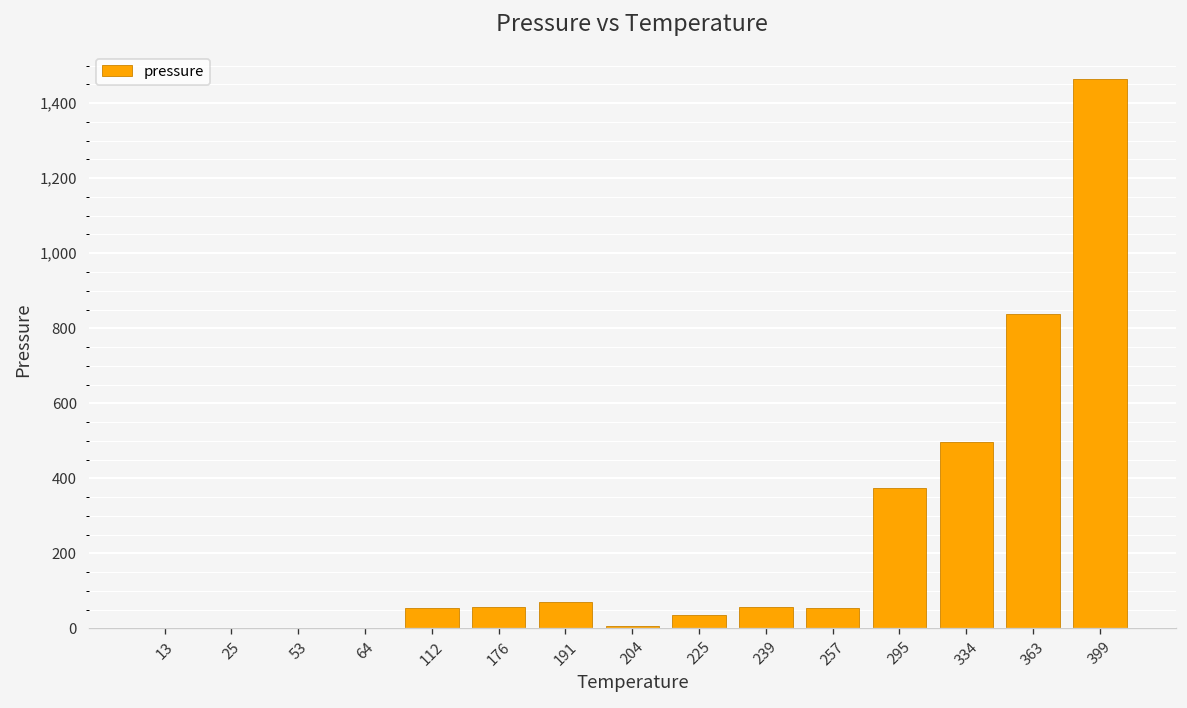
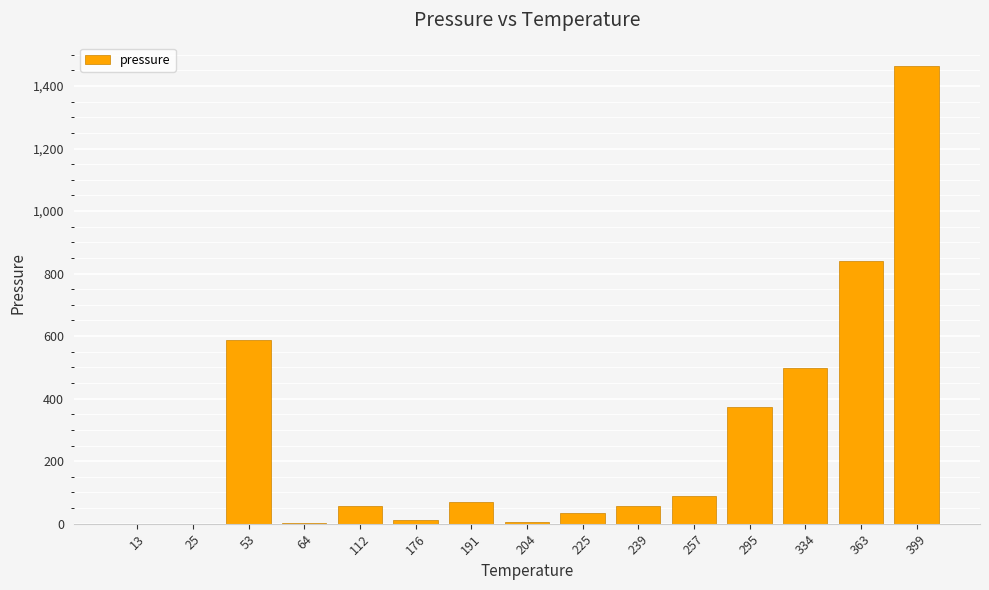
  {
-   "53": "0",
+   "53": "590",
    "112": "60",
-   "176": "60",
+   "176": "10",
    "191": "70",
    "225": "30",
    "239": "60",
-   "257": "50",
+   "257": "90",
    "295": "370",
    "334": "500",
    "363": "840",
    "399": "1,470"
  }
